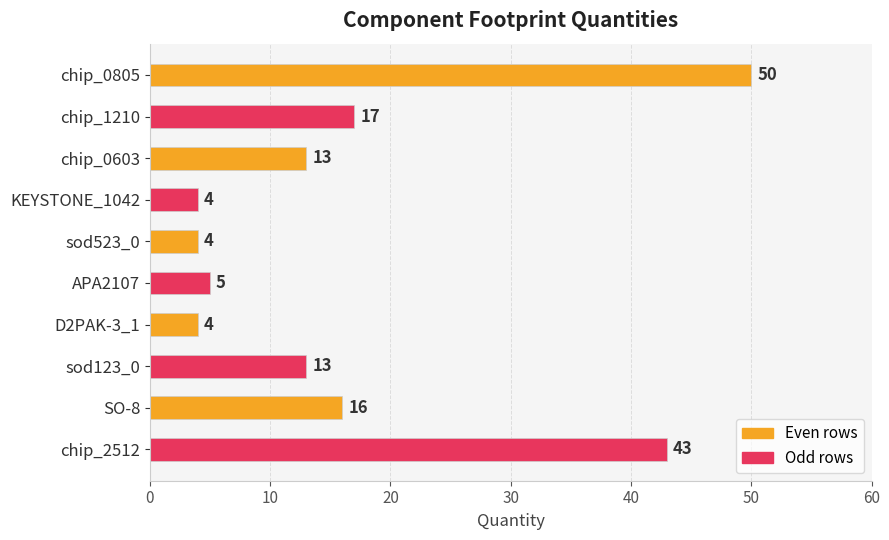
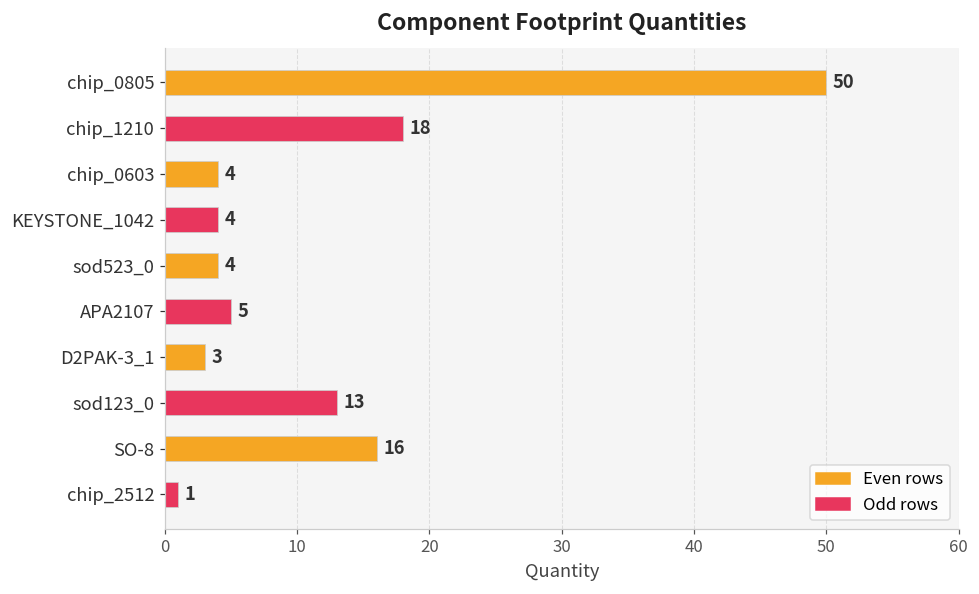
  {
    "chip_0805": 50,
-   "chip_1210": 17,
-   "chip_0603": 13,
+   "chip_1210": 18,
+   "chip_0603": 4,
    "KEYSTONE_1042": 4,
    "sod523_0": 4,
    "APA2107": 5,
-   "D2PAK-3_1": 4,
+   "D2PAK-3_1": 3,
    "sod123_0": 13,
    "SO-8": 16,
-   "chip_2512": 43
+   "chip_2512": 1
  }
